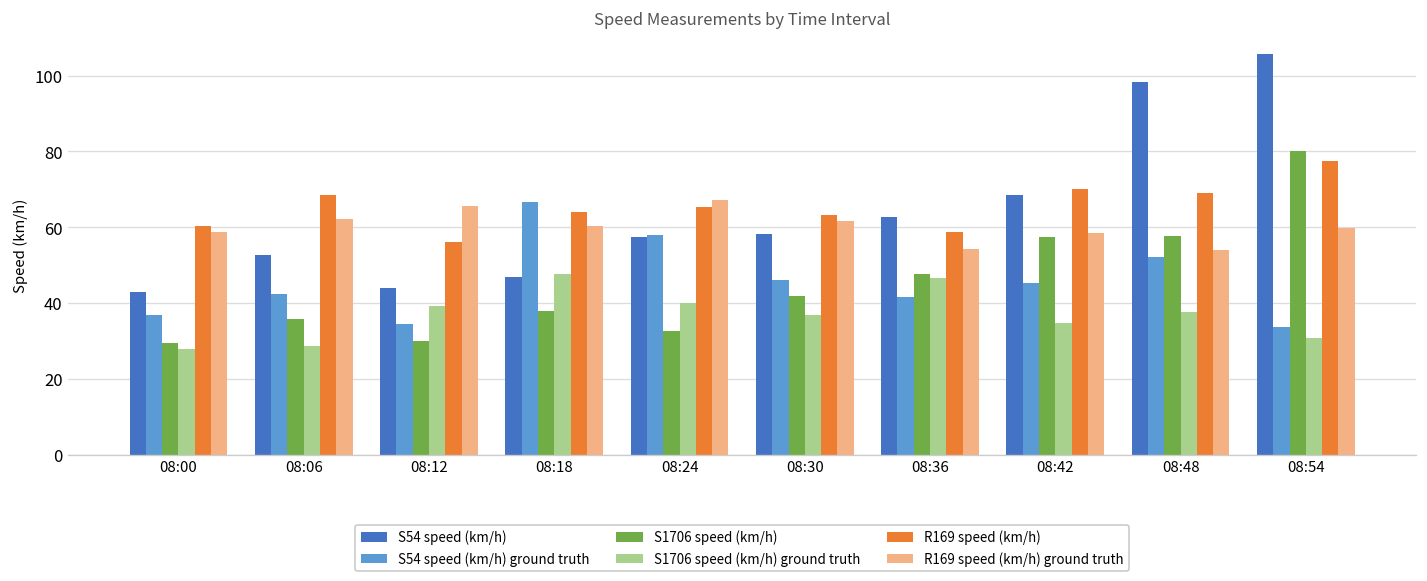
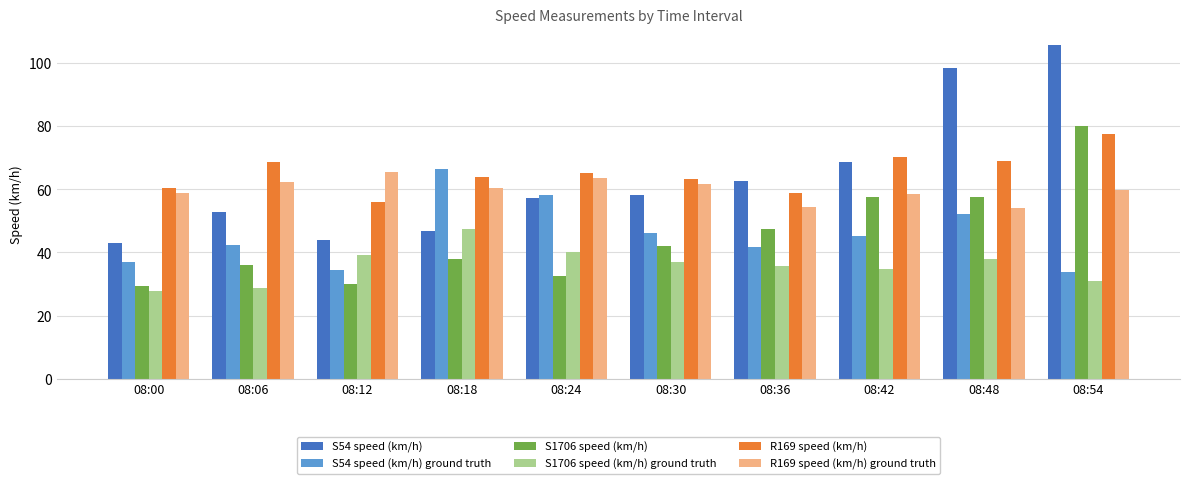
  {
    "S1706 speed (km/h)": {
      "08:00": 29,
      "08:06": 36,
      "08:12": 30,
      "08:18": 38,
      "08:24": 33,
      "08:30": 42,
      "08:36": 48,
      "08:42": 58,
      "08:48": 58,
      "08:54": 80
    },
    "S1706 speed (km/h) ground truth": {
      "08:00": 28,
      "08:06": 29,
      "08:12": 39,
      "08:18": 48,
      "08:24": 40,
      "08:30": 37,
-     "08:36": 47,
+     "08:36": 36,
      "08:42": 35,
      "08:48": 38,
      "08:54": 31
    },
    "R169 speed (km/h)": {
      "08:00": 60,
      "08:06": 69,
      "08:12": 56,
      "08:18": 64,
      "08:24": 65,
      "08:30": 63,
      "08:36": 59,
      "08:42": 70,
      "08:48": 69,
      "08:54": 77
    },
    "R169 speed (km/h) ground truth": {
      "08:00": 59,
      "08:06": 62,
      "08:12": 66,
      "08:18": 60,
-     "08:24": 67,
+     "08:24": 64,
      "08:30": 62,
      "08:36": 54,
      "08:42": 59,
      "08:48": 54,
      "08:54": 60
    }
  }
